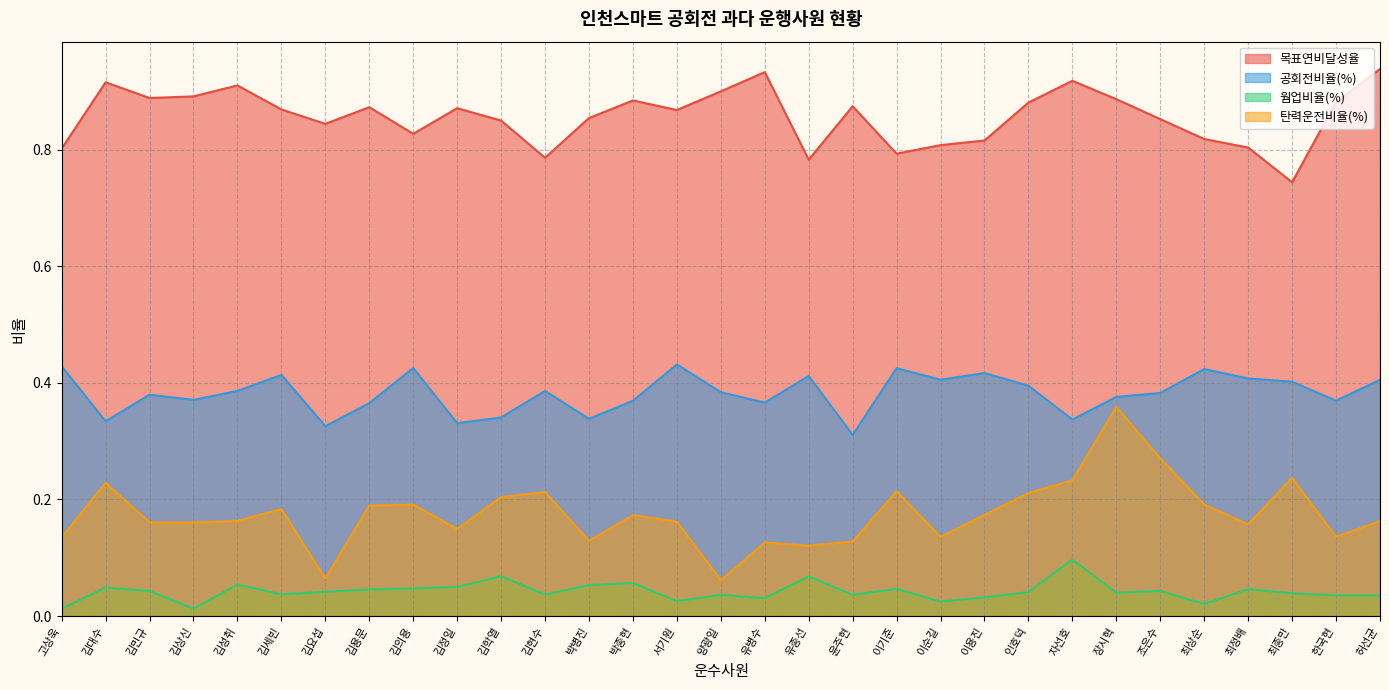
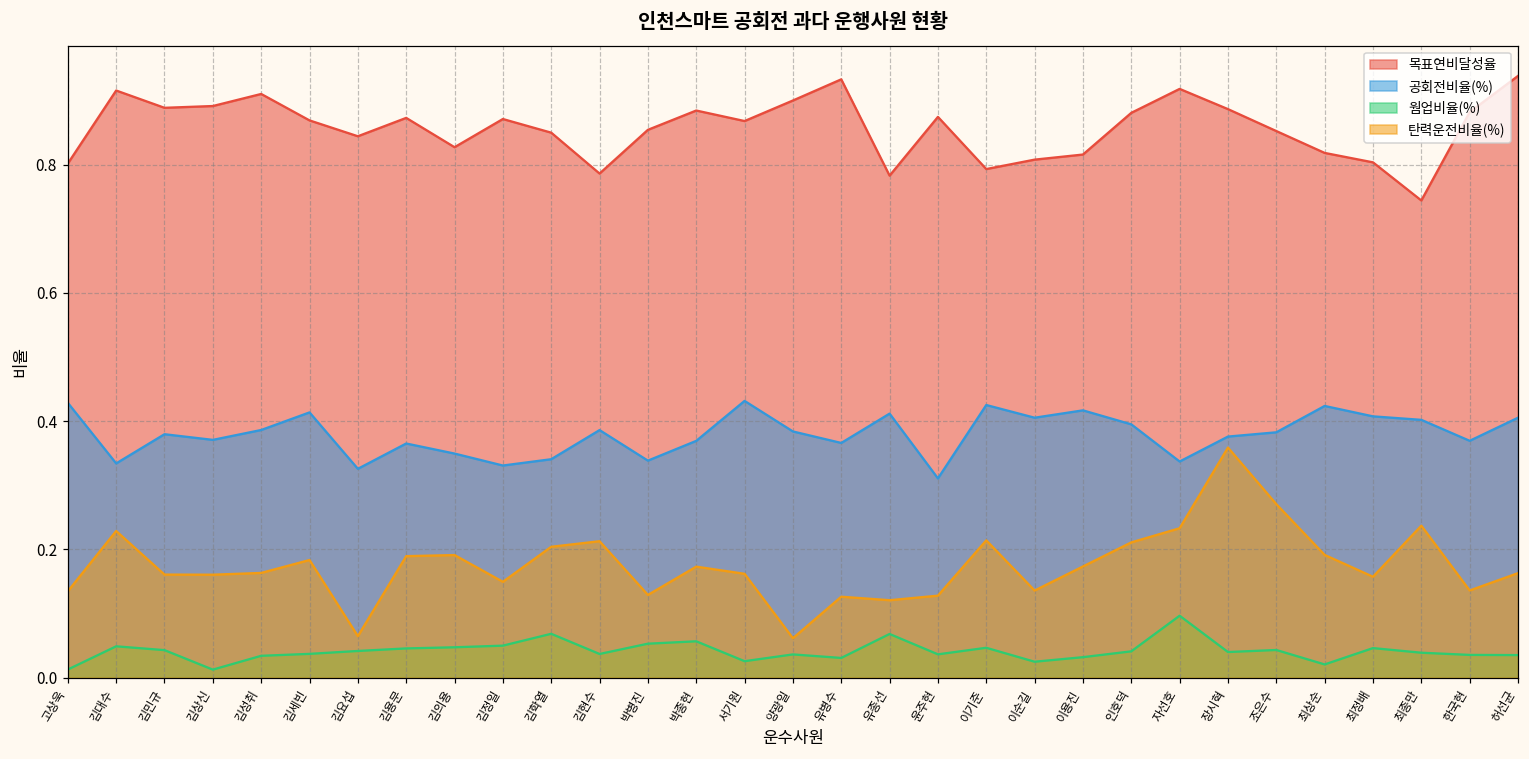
  {
    "목표연비달성율": {
      "고상욱": 0.80,
      "김대수": 0.92,
      "김민규": 0.89,
      "김상신": 0.89,
      "김성취": 0.91,
      "김세빈": 0.87,
      "김요섭": 0.84,
      "김용문": 0.87,
      "김의용": 0.83,
      "김정일": 0.87,
      "김학열": 0.85,
      "김현수": 0.79,
      "박병진": 0.85,
      "박종현": 0.88,
      "서기원": 0.87,
      "양광일": 0.90,
      "유병수": 0.93,
      "유종선": 0.78,
      "윤주현": 0.87,
      "이기준": 0.79,
      "이순길": 0.81,
      "이용진": 0.82,
      "인호덕": 0.88,
      "자선호": 0.92,
      "장시혁": 0.89,
      "조은수": 0.85,
      "최상순": 0.82,
      "최정배": 0.80,
      "최종만": 0.74,
      "허선균": 0.94
    },
    "공회전비율(%)": {
      "고상욱": 0.43,
      "김대수": 0.33,
      "김민규": 0.38,
      "김상신": 0.37,
      "김성취": 0.39,
      "김세빈": 0.41,
      "김요섭": 0.33,
      "김용문": 0.37,
-     "김의용": 0.43,
+     "김의용": 0.35,
      "김정일": 0.33,
      "김학열": 0.34,
      "김현수": 0.39,
      "박병진": 0.34,
      "박종현": 0.37,
      "서기원": 0.43,
      "양광일": 0.38,
      "유병수": 0.37,
      "유종선": 0.41,
      "윤주현": 0.31,
      "이기준": 0.43,
      "이순길": 0.41,
      "이용진": 0.42,
      "인호덕": 0.40,
      "자선호": 0.34,
      "장시혁": 0.38,
      "조은수": 0.38,
      "최상순": 0.42,
      "최정배": 0.41,
      "최종만": 0.40,
      "한국현": 0.37,
      "허선균": 0.41
    },
    "웜업비율(%)": {
      "고상욱": 0.01,
      "김대수": 0.05,
      "김민규": 0.04,
      "김상신": 0.01,
-     "김성취": 0.05,
+     "김성취": 0.03,
      "김세빈": 0.04,
      "김요섭": 0.04,
      "김용문": 0.05,
      "김의용": 0.05,
      "김정일": 0.05,
      "김학열": 0.07,
      "김현수": 0.04,
      "박병진": 0.05,
      "박종현": 0.06,
      "서기원": 0.03,
      "양광일": 0.04,
      "유병수": 0.03,
      "유종선": 0.07,
      "윤주현": 0.04,
      "이기준": 0.05,
      "이순길": 0.02,
      "이용진": 0.03,
      "인호덕": 0.04,
      "자선호": 0.10,
      "장시혁": 0.04,
      "조은수": 0.04,
      "최상순": 0.02,
      "최정배": 0.05,
      "최종만": 0.04,
      "한국현": 0.04,
      "허선균": 0.04
    },
    "탄력운전비율(%)": {
      "고상욱": 0.13,
      "김대수": 0.23,
      "김민규": 0.16,
      "김상신": 0.16,
      "김성취": 0.16,
      "김세빈": 0.18,
      "김요섭": 0.06,
      "김용문": 0.19,
      "김의용": 0.19,
      "김정일": 0.15,
      "김학열": 0.20,
      "김현수": 0.21,
      "박병진": 0.13,
      "박종현": 0.17,
      "서기원": 0.16,
      "양광일": 0.06,
      "유병수": 0.13,
      "유종선": 0.12,
      "윤주현": 0.13,
      "이기준": 0.21,
      "이순길": 0.14,
      "이용진": 0.17,
      "인호덕": 0.21,
      "자선호": 0.23,
      "장시혁": 0.36,
      "조은수": 0.27,
      "최상순": 0.19,
      "최정배": 0.16,
      "최종만": 0.24,
      "한국현": 0.14,
      "허선균": 0.16
    }
  }
